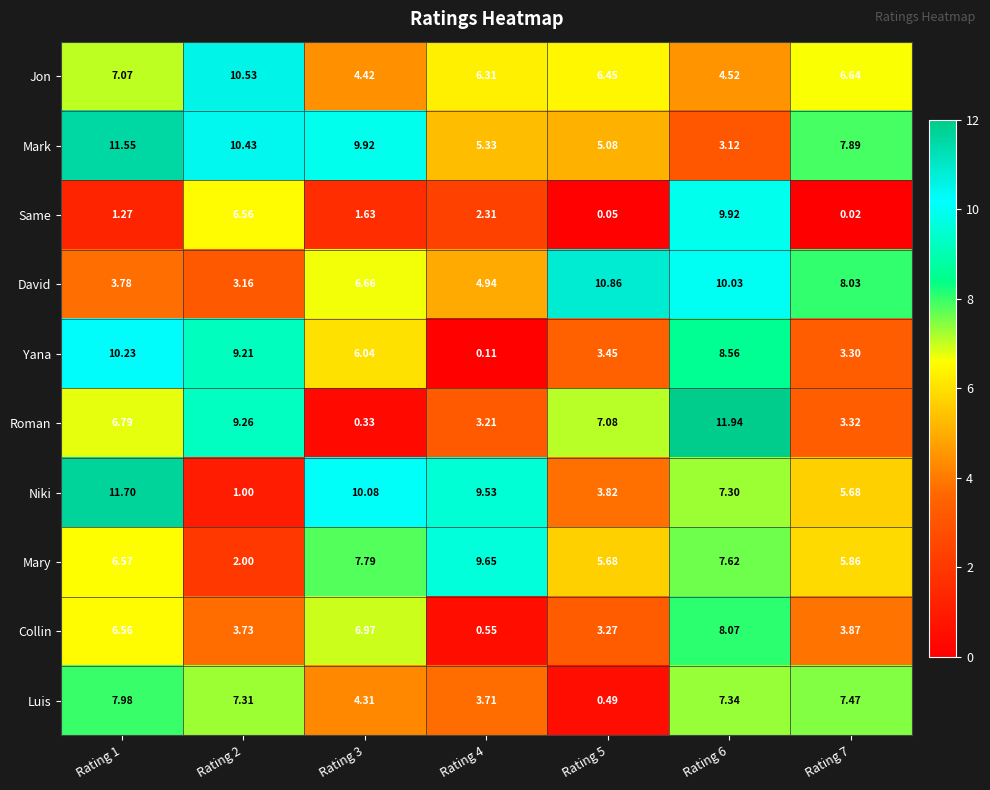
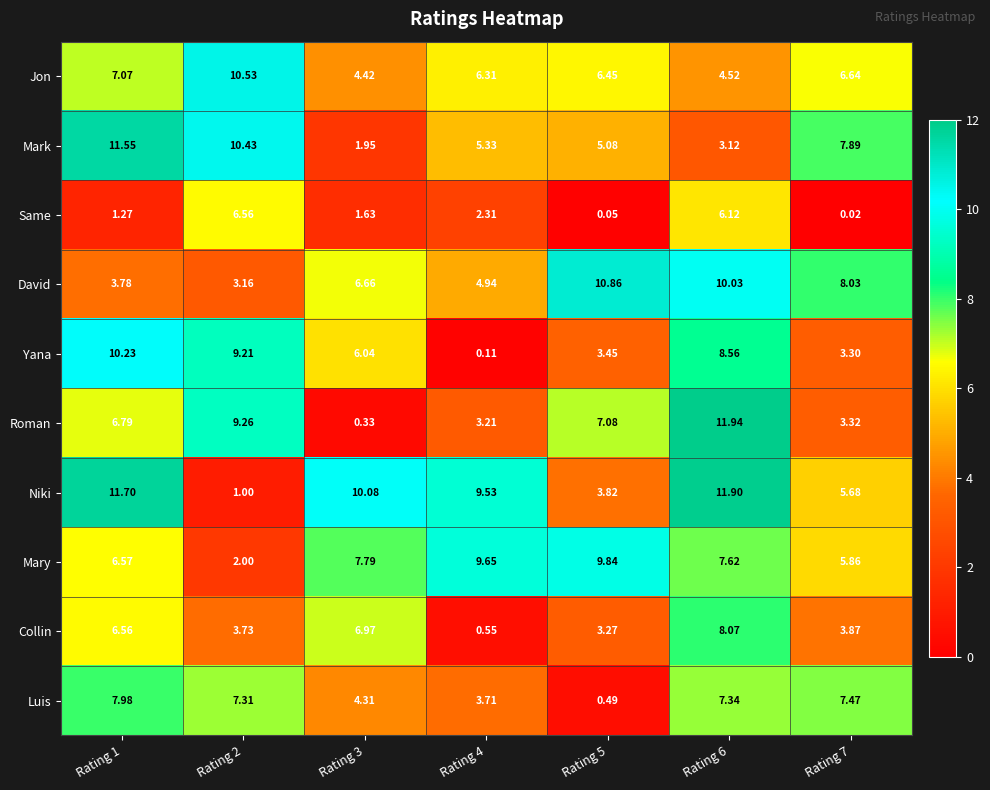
  {
    "Jon": {
      "Rating 1": 7.07,
      "Rating 2": 10.53,
      "Rating 3": 4.42,
      "Rating 4": 6.31,
      "Rating 5": 6.45,
      "Rating 6": 4.52,
      "Rating 7": 6.64
    },
    "Mark": {
      "Rating 1": 11.55,
      "Rating 2": 10.43,
-     "Rating 3": 9.92,
+     "Rating 3": 1.95,
      "Rating 4": 5.33,
      "Rating 5": 5.08,
      "Rating 6": 3.12,
      "Rating 7": 7.89
    },
    "Same": {
      "Rating 1": 1.27,
      "Rating 2": 6.56,
      "Rating 3": 1.63,
      "Rating 4": 2.31,
      "Rating 5": 0.05,
-     "Rating 6": 9.92,
+     "Rating 6": 6.12,
      "Rating 7": 0.02
    },
    "David": {
      "Rating 1": 3.78,
      "Rating 2": 3.16,
      "Rating 3": 6.66,
      "Rating 4": 4.94,
      "Rating 5": 10.86,
      "Rating 6": 10.03,
      "Rating 7": 8.03
    },
    "Yana": {
      "Rating 1": 10.23,
      "Rating 2": 9.21,
      "Rating 3": 6.04,
      "Rating 4": 0.11,
      "Rating 5": 3.45,
      "Rating 6": 8.56,
      "Rating 7": 3.30
    },
    "Roman": {
      "Rating 1": 6.79,
      "Rating 2": 9.26,
      "Rating 3": 0.33,
      "Rating 4": 3.21,
      "Rating 5": 7.08,
      "Rating 6": 11.94,
      "Rating 7": 3.32
    },
    "Niki": {
      "Rating 1": 11.70,
      "Rating 2": 1.00,
      "Rating 3": 10.08,
      "Rating 4": 9.53,
      "Rating 5": 3.82,
-     "Rating 6": 7.30,
+     "Rating 6": 11.90,
      "Rating 7": 5.68
    },
    "Mary": {
      "Rating 1": 6.57,
      "Rating 2": 2.00,
      "Rating 3": 7.79,
      "Rating 4": 9.65,
-     "Rating 5": 5.68,
+     "Rating 5": 9.84,
      "Rating 6": 7.62,
      "Rating 7": 5.86
    },
    "Collin": {
      "Rating 1": 6.56,
      "Rating 2": 3.73,
      "Rating 3": 6.97,
      "Rating 4": 0.55,
      "Rating 5": 3.27,
      "Rating 6": 8.07,
      "Rating 7": 3.87
    },
    "Luis": {
      "Rating 1": 7.98,
      "Rating 2": 7.31,
      "Rating 3": 4.31,
      "Rating 4": 3.71,
      "Rating 5": 0.49,
      "Rating 6": 7.34,
      "Rating 7": 7.47
    }
  }
